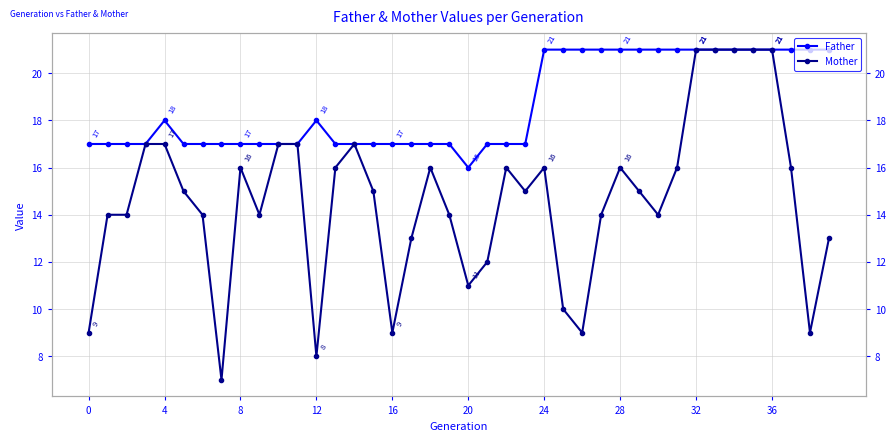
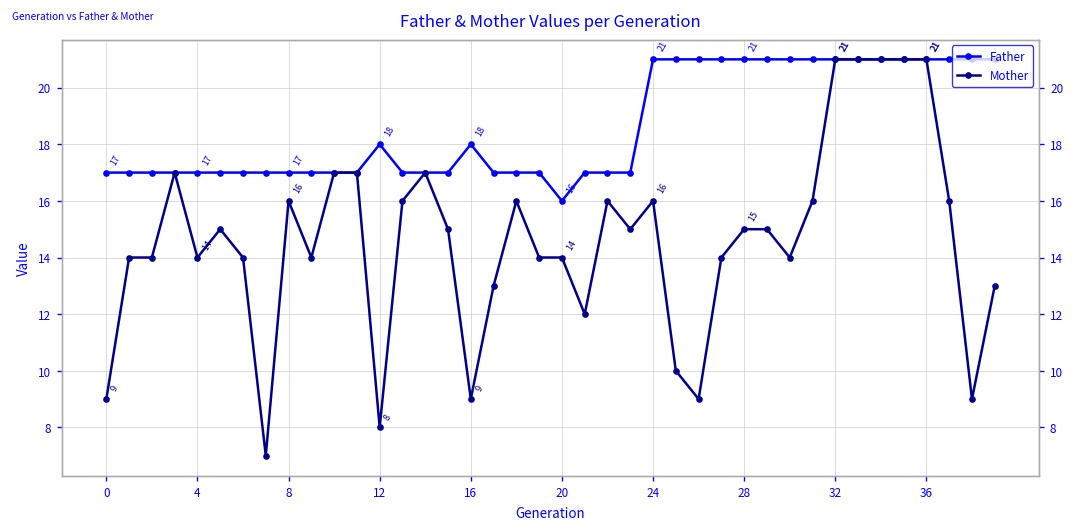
  {
    "Father": {
      "0": 17,
-     "4": 18,
+     "4": 17,
      "8": 17,
      "12": 18,
-     "16": 17,
+     "16": 18,
      "20": 16,
      "24": 21,
      "28": 21
    },
    "Mother": {
      "0": 9,
-     "4": 17,
+     "4": 14,
      "8": 16,
      "12": 8,
      "16": 9,
-     "20": 11,
+     "20": 14,
      "24": 16,
-     "28": 16
+     "28": 15
    }
  }
